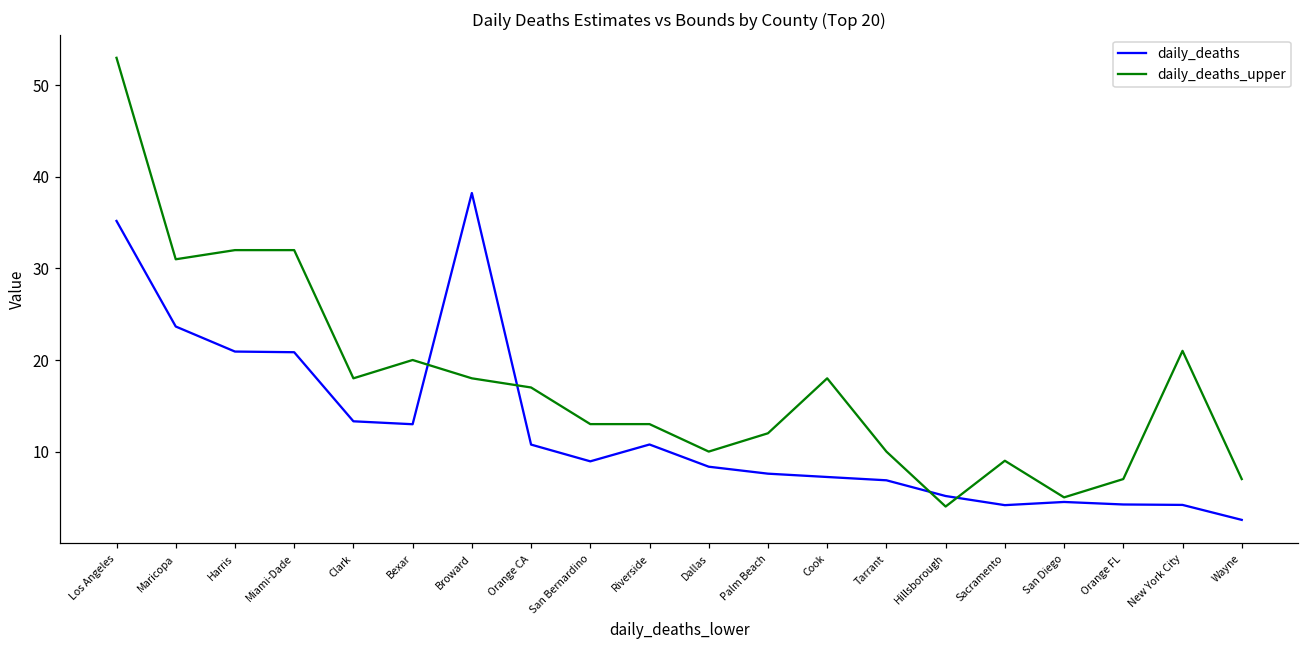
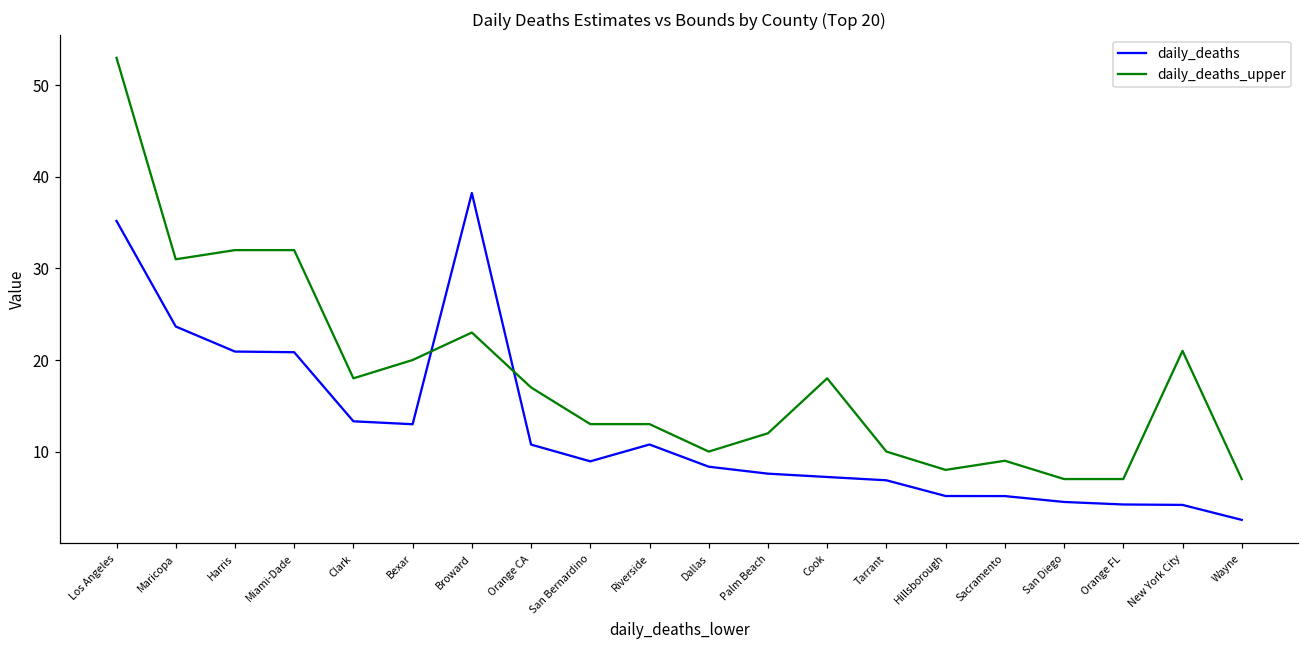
  {
    "daily_deaths": {
      "Los Angeles": 35,
      "Maricopa": 24,
      "Harris": 21,
      "Miami-Dade": 21,
      "Clark": 13,
      "Bexar": 13,
      "Broward": 38,
      "Orange CA": 11,
      "San Bernardino": 9,
      "Riverside": 11,
      "Dallas": 8,
      "Palm Beach": 8,
      "Cook": 7,
      "Tarrant": 7,
      "Hillsborough": 5,
-     "Sacramento": 4,
+     "Sacramento": 5,
      "San Diego": 4,
      "Orange FL": 4,
      "New York City": 4,
      "Wayne": 3
    },
    "daily_deaths_upper": {
      "Los Angeles": 53,
      "Maricopa": 31,
      "Harris": 32,
      "Miami-Dade": 32,
      "Clark": 18,
      "Bexar": 20,
-     "Broward": 18,
+     "Broward": 23,
      "Orange CA": 17,
      "San Bernardino": 13,
      "Riverside": 13,
      "Dallas": 10,
      "Palm Beach": 12,
      "Cook": 18,
      "Tarrant": 10,
-     "Hillsborough": 4,
+     "Hillsborough": 8,
      "Sacramento": 9,
-     "San Diego": 5,
+     "San Diego": 7,
      "Orange FL": 7,
      "New York City": 21,
      "Wayne": 7
    }
  }
